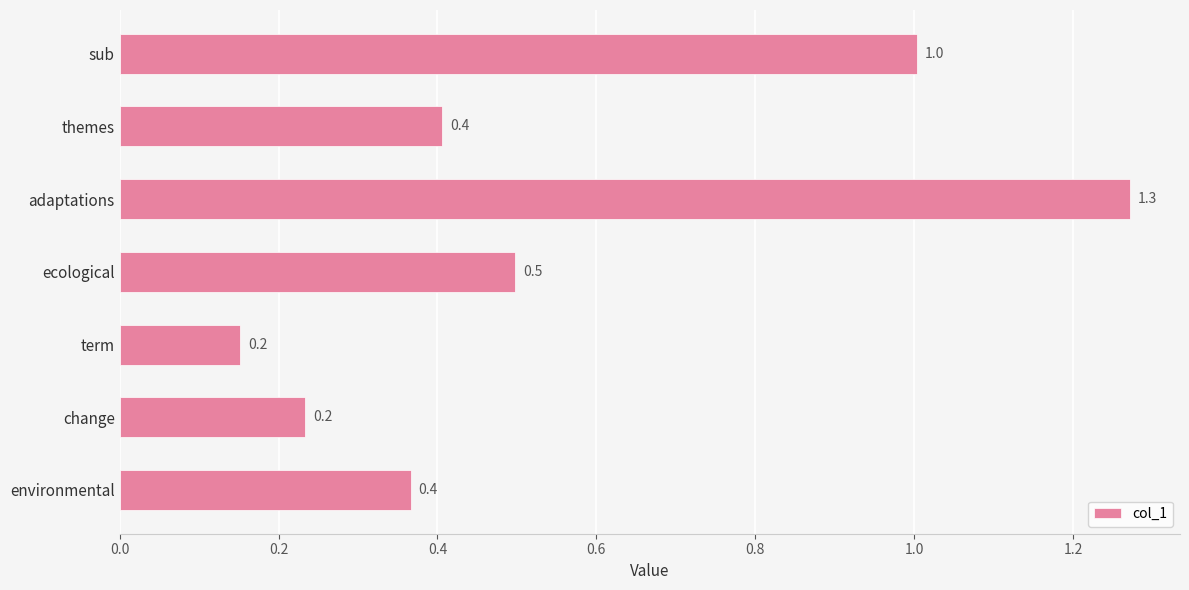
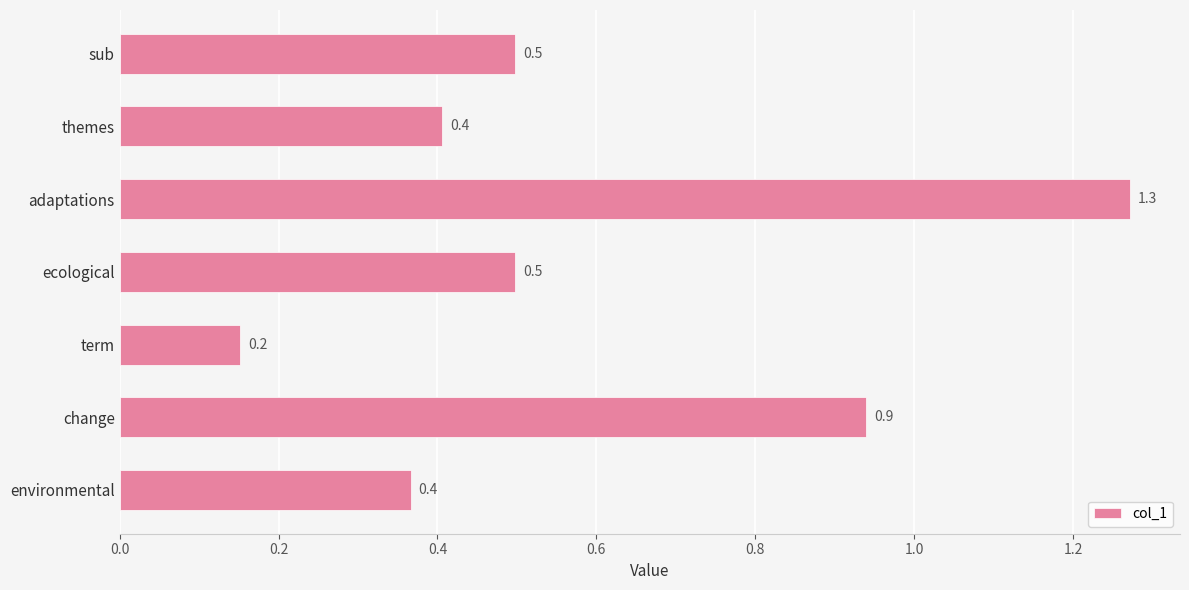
  {
-   "sub": 1.0,
+   "sub": 0.5,
    "themes": 0.4,
    "adaptations": 1.3,
    "ecological": 0.5,
    "term": 0.2,
-   "change": 0.2,
+   "change": 0.9,
    "environmental": 0.4
  }
